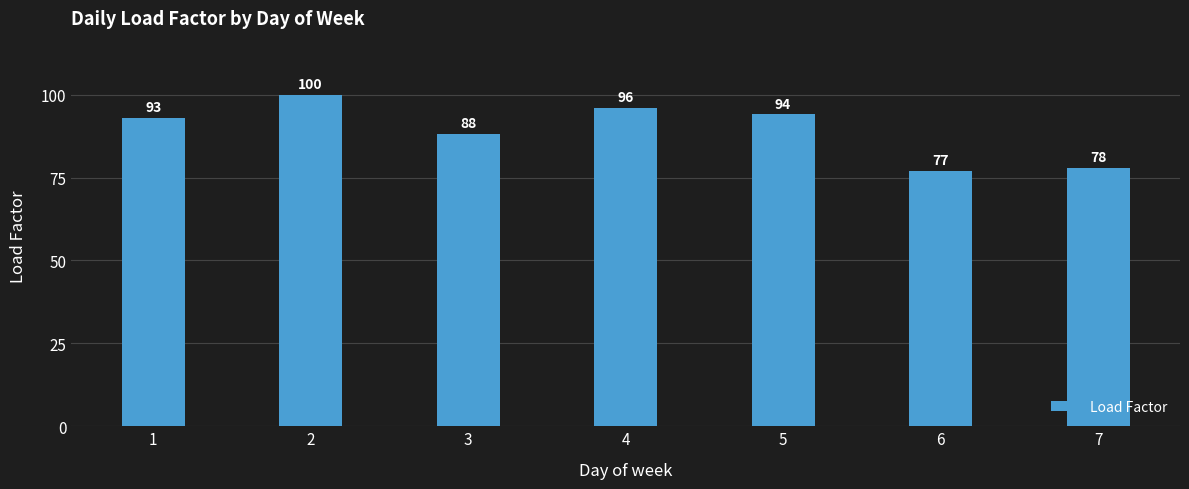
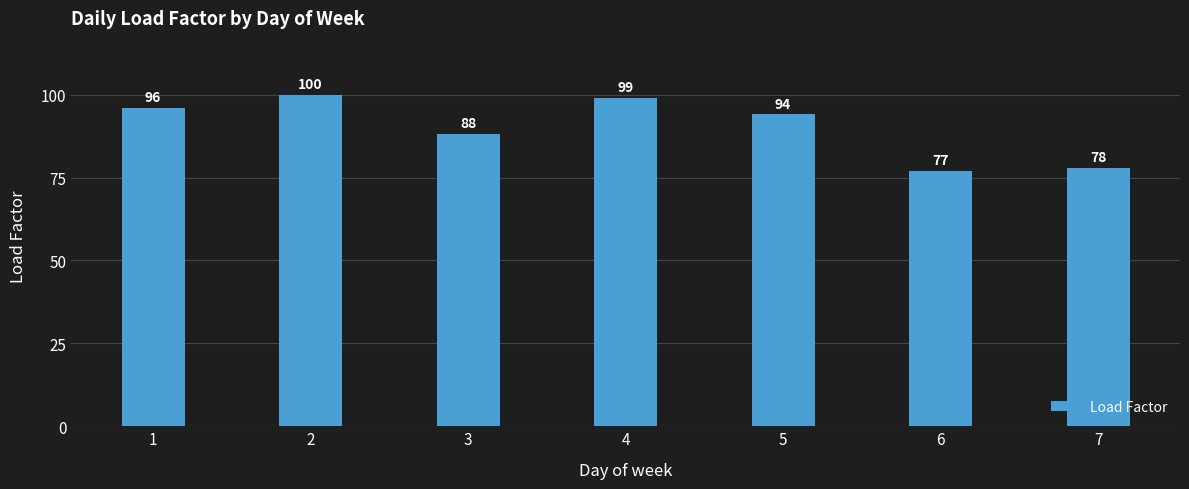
  {
-   "1": 93,
+   "1": 96,
    "2": 100,
    "3": 88,
-   "4": 96,
+   "4": 99,
    "5": 94,
    "6": 77,
    "7": 78
  }
